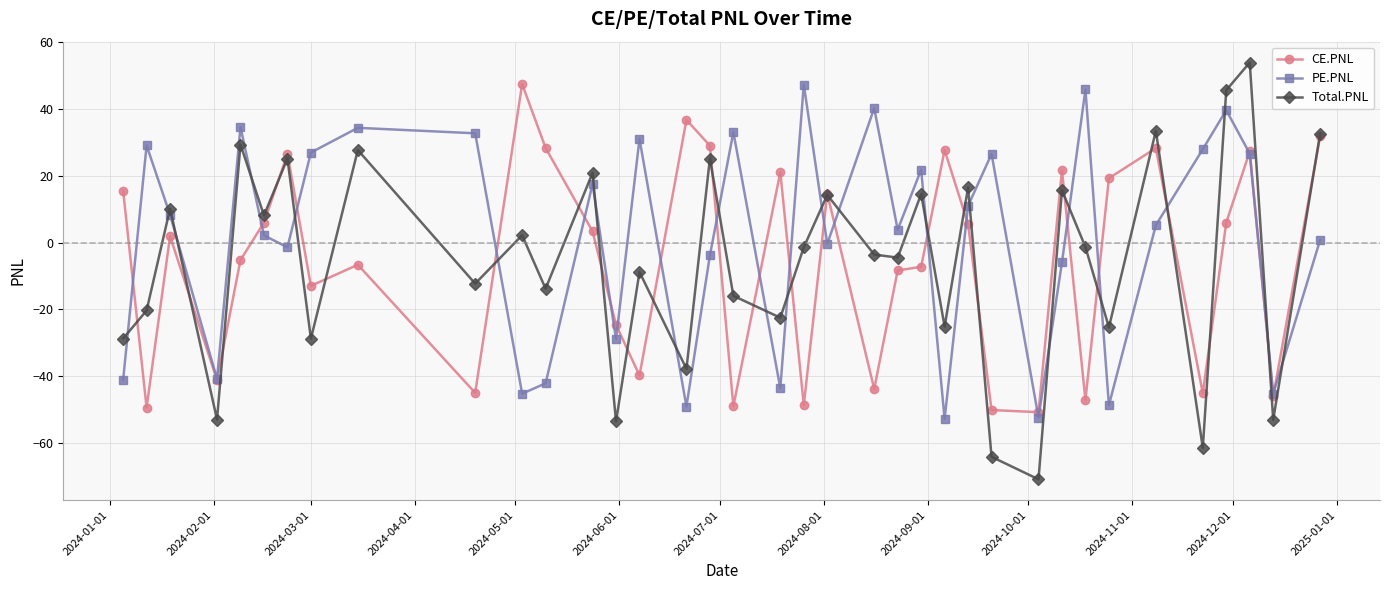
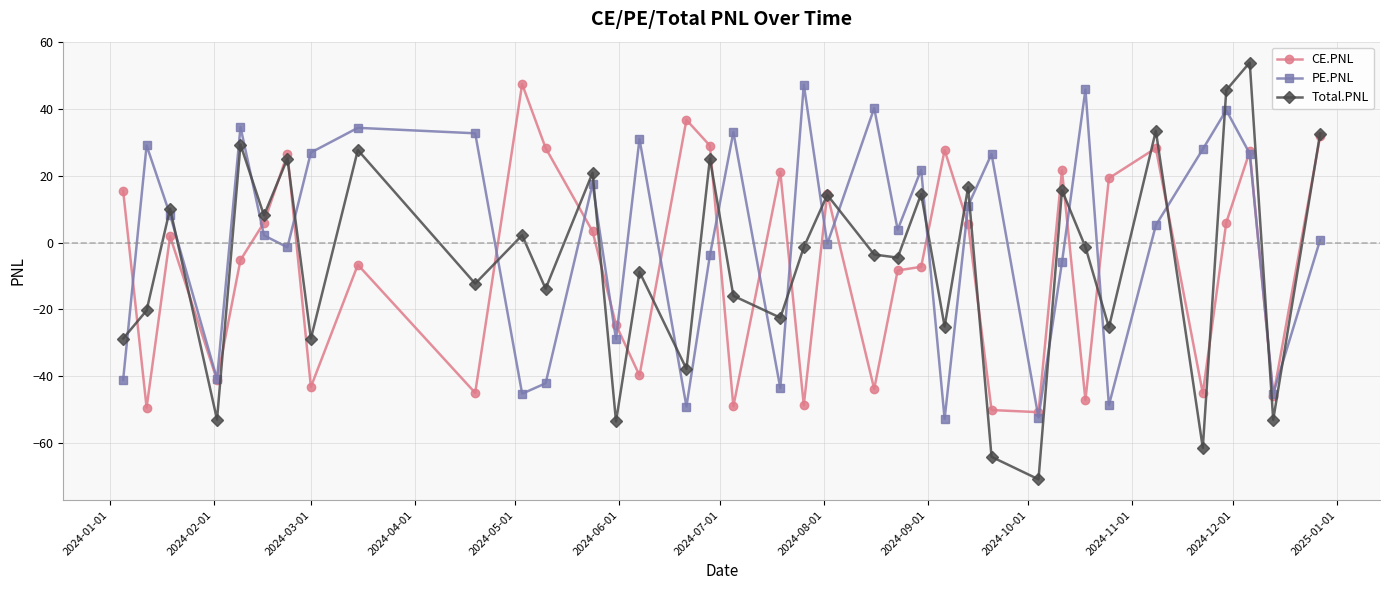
  {
    "CE.PNL": {
-     "2024-03-01": -13
+     "2024-03-01": -43
    },
    "PE.PNL": {
      "2024-03-01": 27
    },
    "Total.PNL": {
      "2024-03-01": -29
    }
  }
